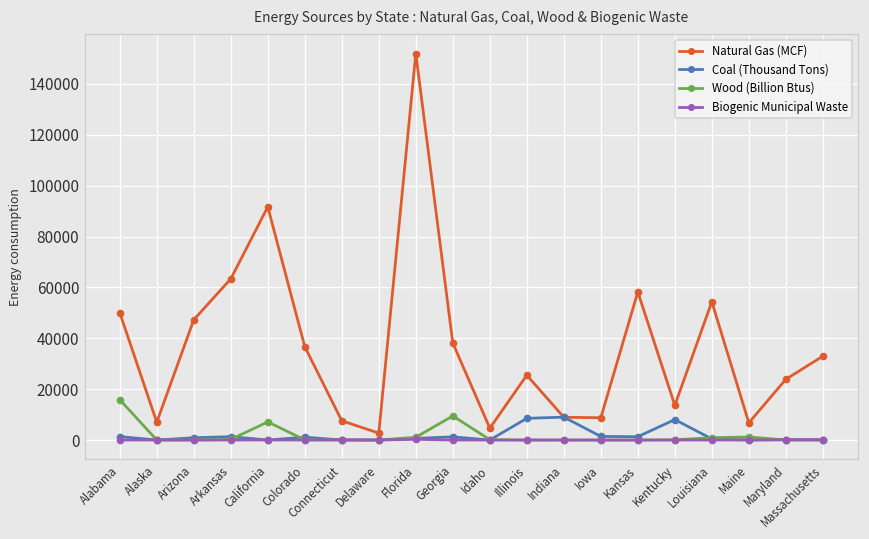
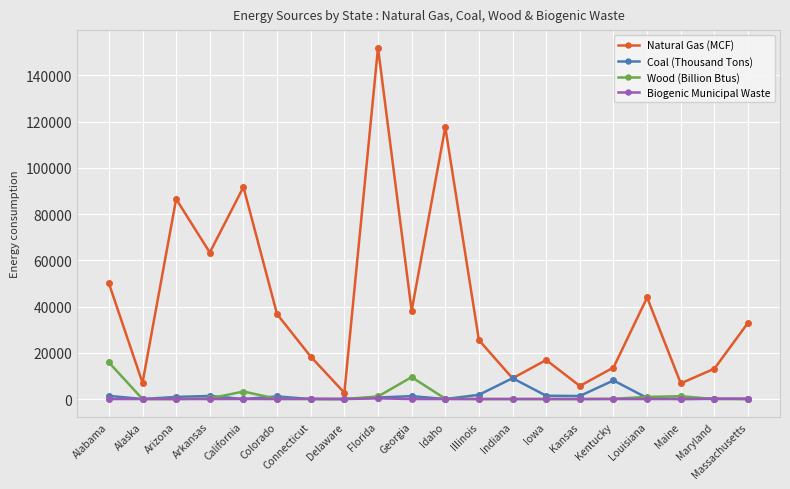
  {
    "Natural Gas (MCF)": {
      "Alabama": 50000,
      "Alaska": 7000,
-     "Arizona": 47000,
+     "Arizona": 86000,
      "Arkansas": 63000,
      "California": 92000,
      "Colorado": 37000,
-     "Connecticut": 8000,
+     "Connecticut": 18000,
      "Delaware": 3000,
      "Florida": 152000,
      "Georgia": 38000,
-     "Idaho": 5000,
+     "Idaho": 118000,
      "Illinois": 25000,
-     "Iowa": 9000,
-     "Kansas": 58000,
+     "Iowa": 17000,
+     "Kansas": 6000,
      "Kentucky": 14000,
-     "Louisiana": 54000,
+     "Louisiana": 44000,
      "Maine": 7000,
-     "Maryland": 24000,
+     "Maryland": 13000,
      "Massachusetts": 33000
    },
    "Coal (Thousand Tons)": {
      "Alabama": 1000,
      "Georgia": 1000,
-     "Illinois": 9000,
+     "Illinois": 2000,
      "Iowa": 1000,
      "Kansas": 1000,
      "Kentucky": 8000
    },
    "Wood (Billion Btus)": {
      "Alabama": 16000,
-     "California": 7000,
+     "California": 3000,
      "Georgia": 9000,
      "Maine": 1000
    },
    "Biogenic Municipal Waste": {
      "Alabama": 0,
      "Georgia": 0
    }
  }
